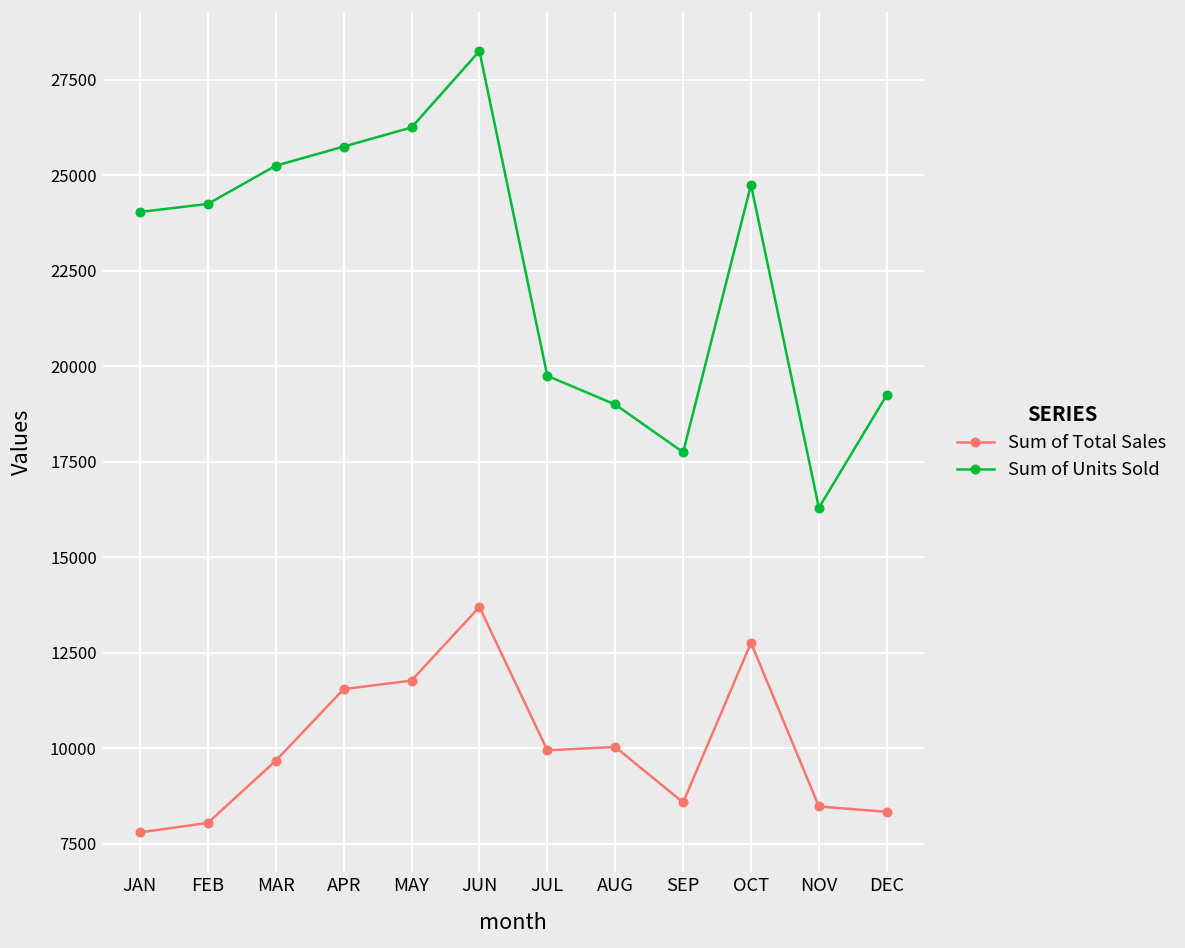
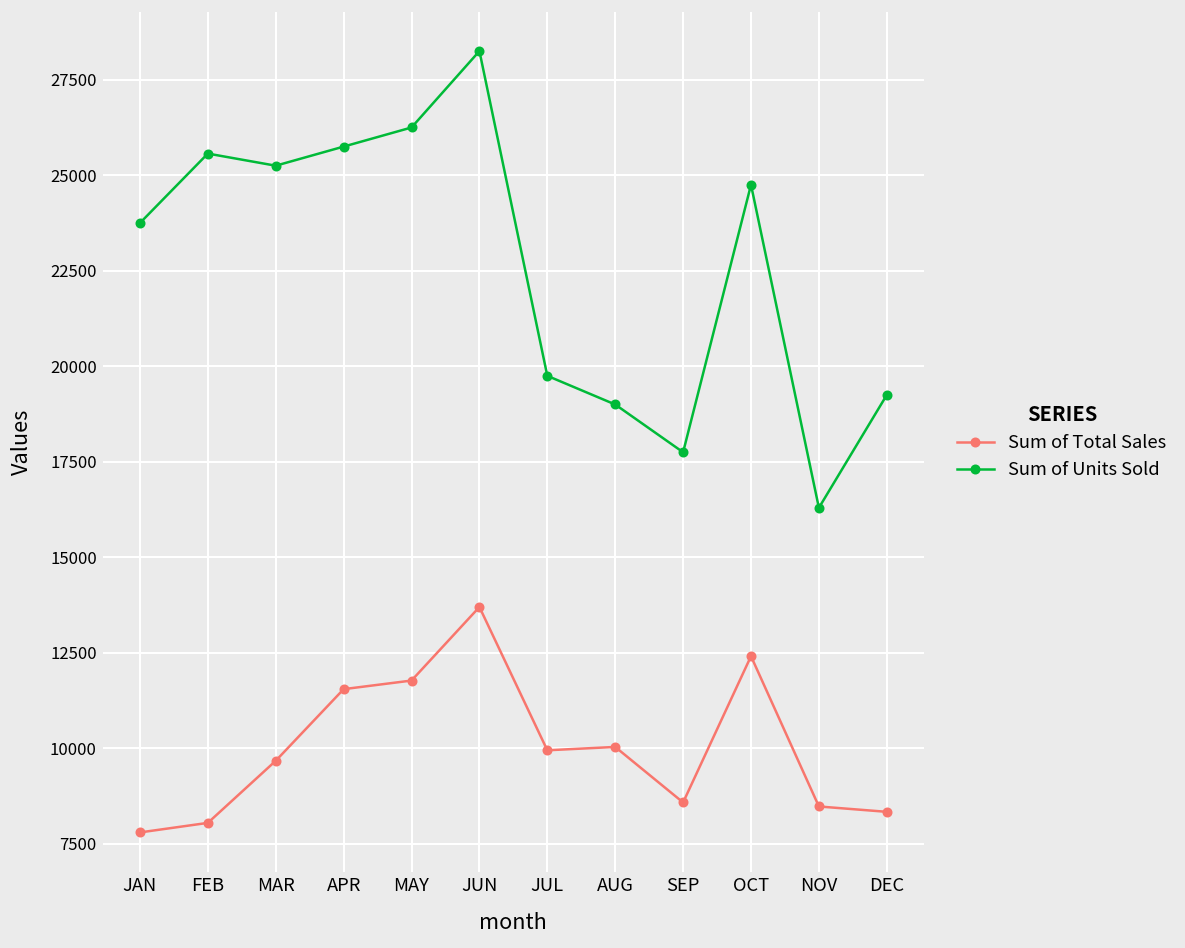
  {
    "Sum of Total Sales": {
      "JAN": 7800,
      "FEB": 8100,
      "MAR": 9700,
      "APR": 11600,
      "MAY": 11800,
      "JUN": 13700,
      "JUL": 10000,
      "AUG": 10000,
      "SEP": 8600,
-     "OCT": 12800,
+     "OCT": 12400,
      "NOV": 8500,
      "DEC": 8300
    },
    "Sum of Units Sold": {
-     "JAN": 24000,
-     "FEB": 24300,
+     "JAN": 23800,
+     "FEB": 25600,
      "MAR": 25300,
      "APR": 25800,
      "MAY": 26300,
      "JUN": 28300,
      "JUL": 19800,
      "AUG": 19000,
      "SEP": 17800,
      "OCT": 24800,
      "NOV": 16300,
      "DEC": 19300
    }
  }
